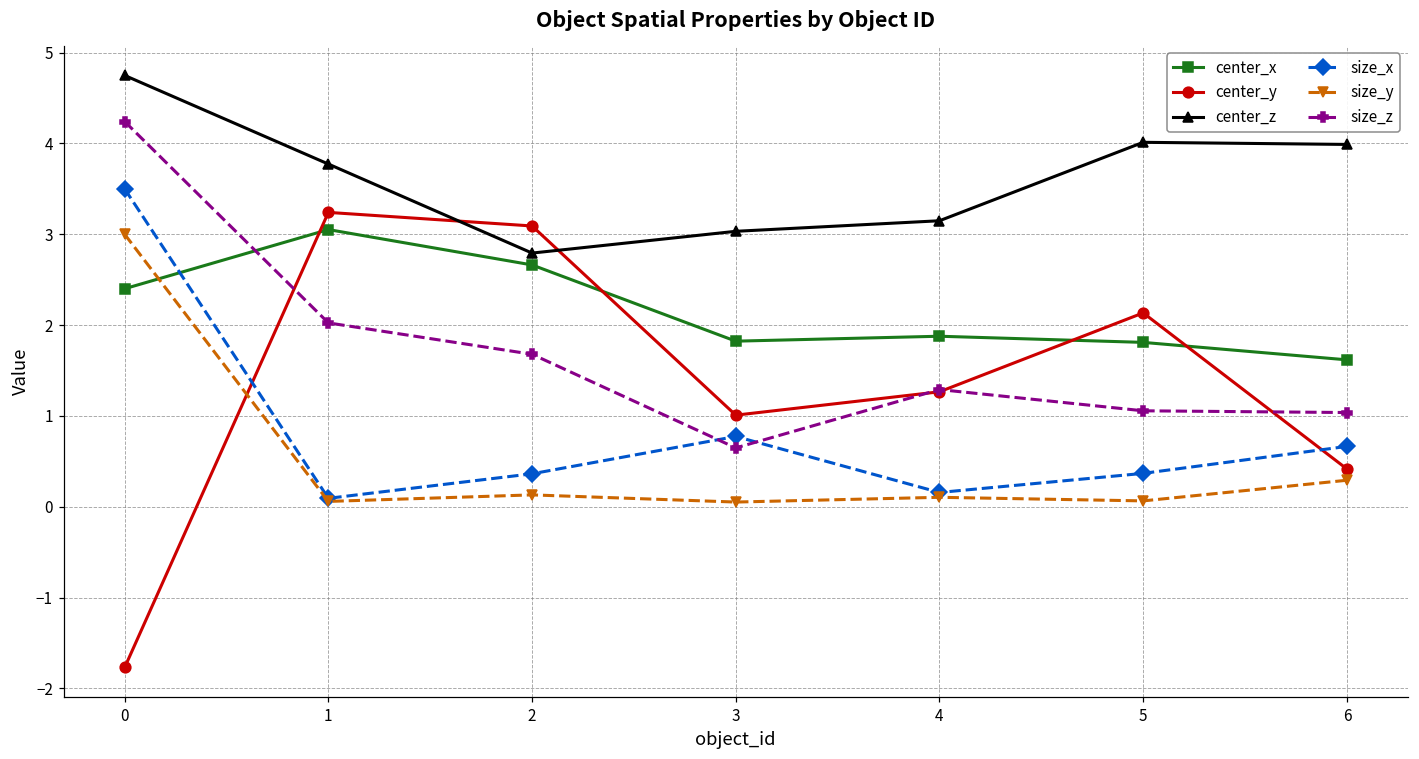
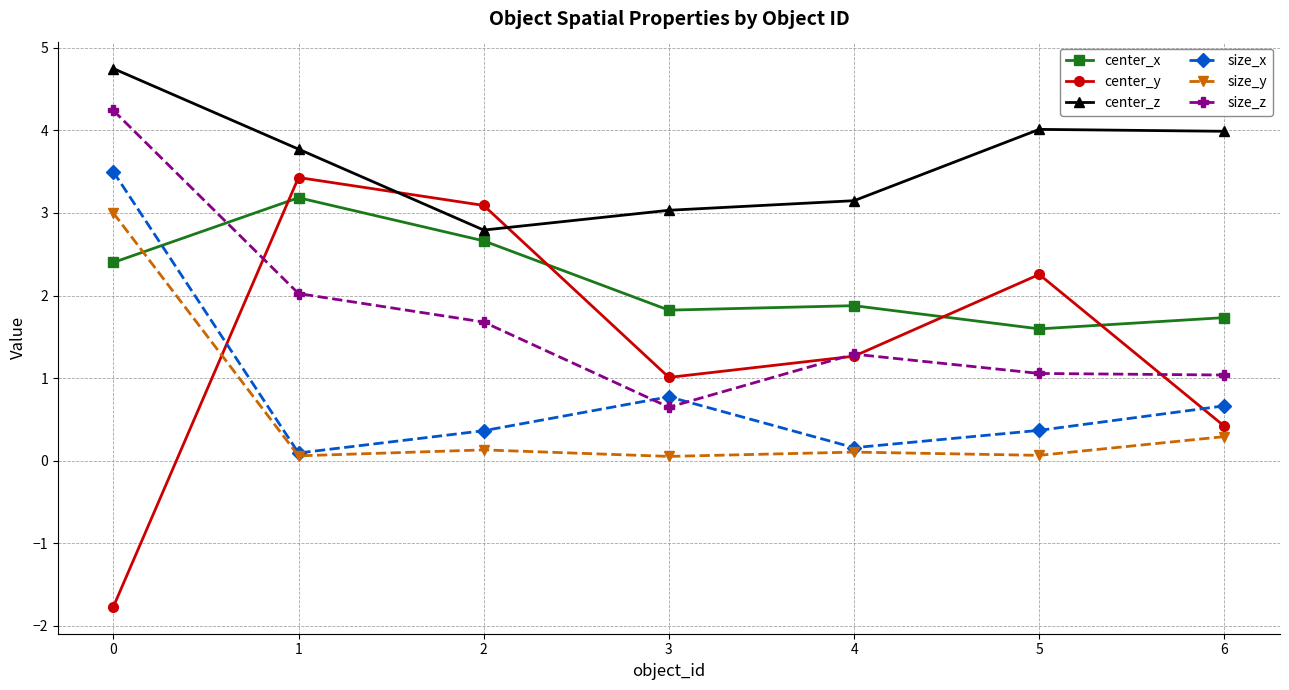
  {
    "center_x": {
      "0": 2.4,
-     "1": 3.1,
+     "1": 3.2,
      "2": 2.7,
      "3": 1.8,
      "4": 1.9,
-     "5": 1.8,
-     "6": 1.6
+     "5": 1.6,
+     "6": 1.7
    },
    "center_y": {
      "0": -1.8,
-     "1": 3.2,
+     "1": 3.4,
      "2": 3.1,
      "3": 1.0,
-     "5": 2.1,
+     "5": 2.3,
      "6": 0.4
    },
    "center_z": {
      "0": 4.7,
      "1": 3.8,
      "2": 2.8,
      "3": 3.0,
      "4": 3.1,
      "5": 4.0,
      "6": 4.0
    },
    "size_x": {
      "0": 3.5,
      "1": 0.1,
      "2": 0.4,
      "3": 0.8,
      "4": 0.2,
      "5": 0.4,
      "6": 0.7
    },
    "size_y": {
      "0": 3.0,
      "1": 0.1,
      "2": 0.1,
      "3": 0.1,
      "4": 0.1,
      "5": 0.1,
      "6": 0.3
    },
    "size_z": {
      "0": 4.2,
      "1": 2.0,
      "2": 1.7,
      "3": 0.6,
      "5": 1.1,
      "6": 1.0
    }
  }
